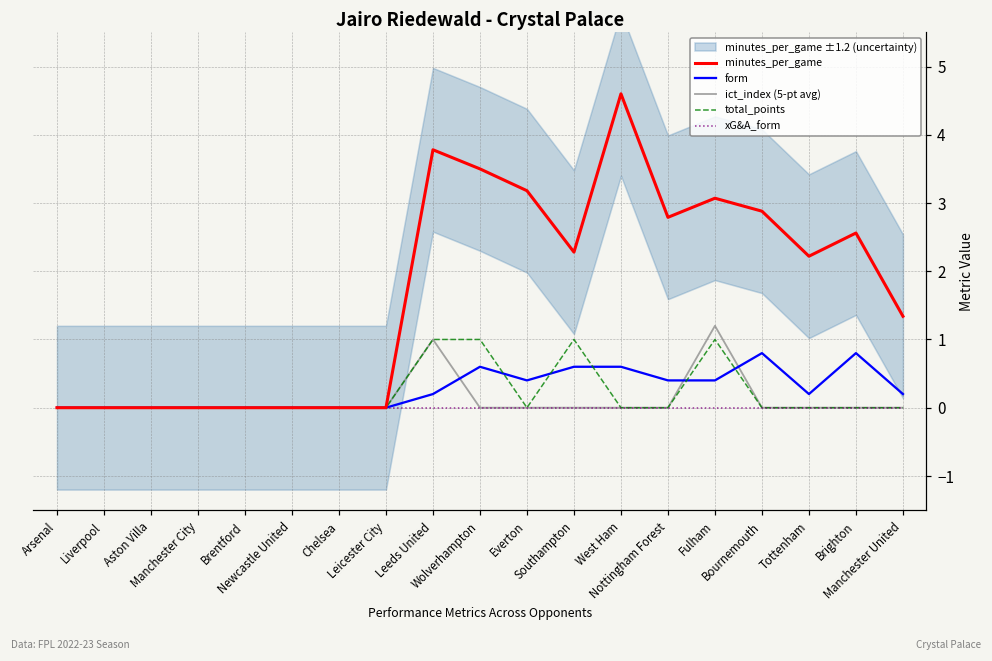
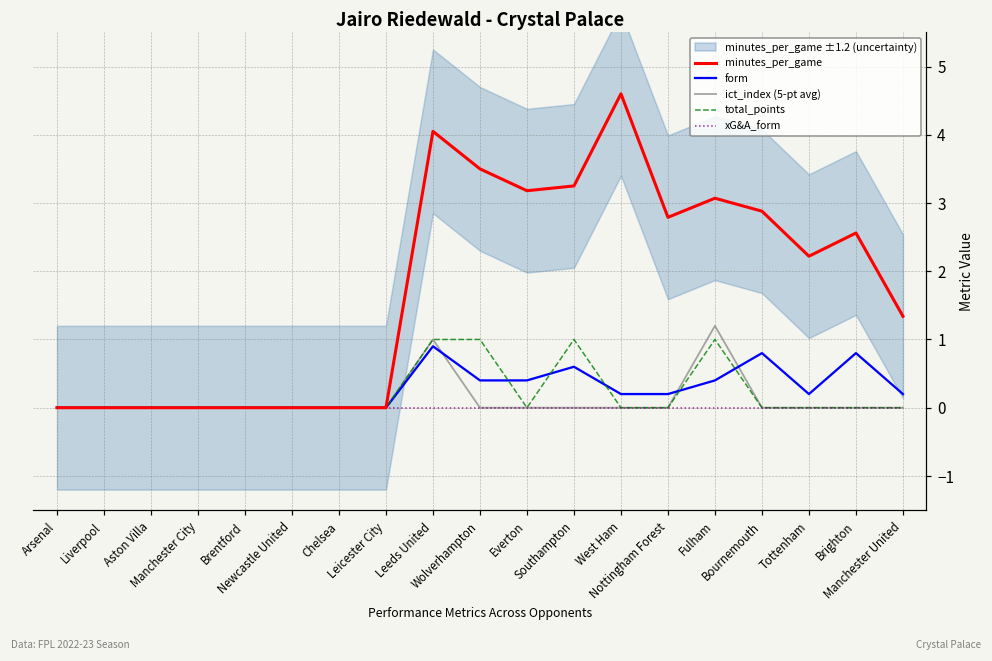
  {
    "minutes_per_game": {
-     "Leeds United": 3.8,
+     "Leeds United": 4.1,
      "Wolverhampton": 3.5,
      "Everton": 3.2,
-     "Southampton": 2.3,
+     "Southampton": 3.3,
      "West Ham": 4.6,
      "Nottingham Forest": 2.8,
      "Fulham": 3.1,
      "Bournemouth": 2.9,
      "Tottenham": 2.2,
      "Brighton": 2.6,
      "Manchester United": 1.3
    },
    "form": {
-     "Leeds United": 0.2,
-     "Wolverhampton": 0.6,
+     "Leeds United": 0.9,
+     "Wolverhampton": 0.4,
      "Everton": 0.4,
      "Southampton": 0.6,
-     "West Ham": 0.6,
-     "Nottingham Forest": 0.4,
+     "West Ham": 0.2,
+     "Nottingham Forest": 0.2,
      "Fulham": 0.4,
      "Bournemouth": 0.8,
      "Tottenham": 0.2,
      "Brighton": 0.8,
      "Manchester United": 0.2
    },
    "ict_index (5-pt avg)": {
      "Fulham": 1.2
    },
    "total_points": {
      "Wolverhampton": 1.0,
      "Southampton": 1.0,
      "Fulham": 1.0
    },
    "xG&A_form": {
      "Leeds United": 0.0,
      "Fulham": 0.0
    }
  }
